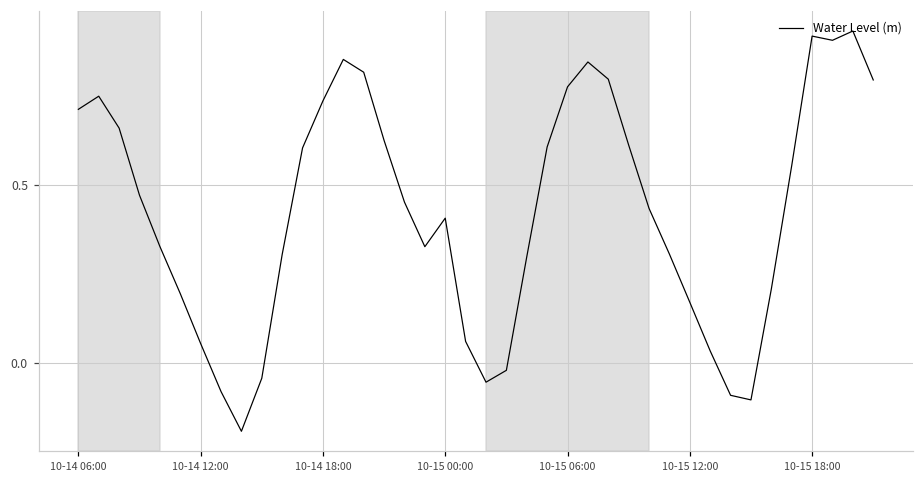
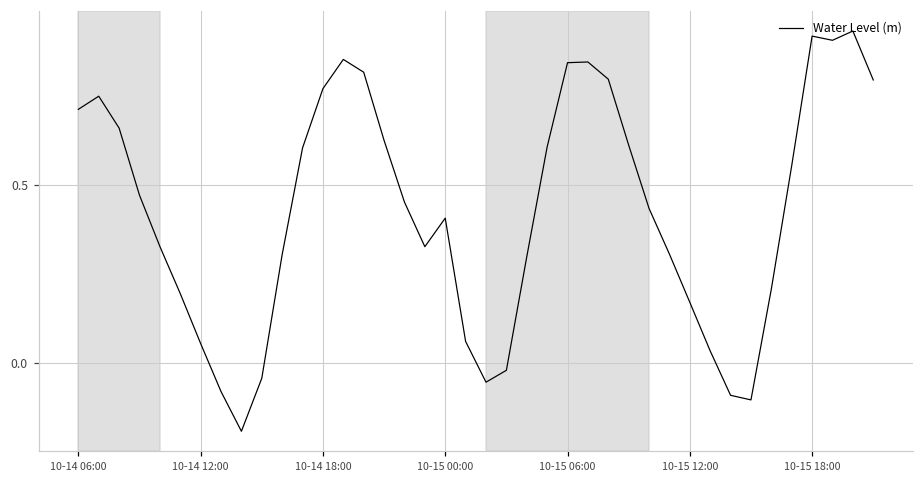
  {
    "10-14 06:00": 0.71,
    "10-14 12:00": 0.06,
-   "10-14 18:00": 0.73,
+   "10-14 18:00": 0.77,
    "10-15 00:00": 0.41,
-   "10-15 06:00": 0.77,
+   "10-15 06:00": 0.84,
    "10-15 12:00": 0.17,
    "10-15 18:00": 0.92
  }
